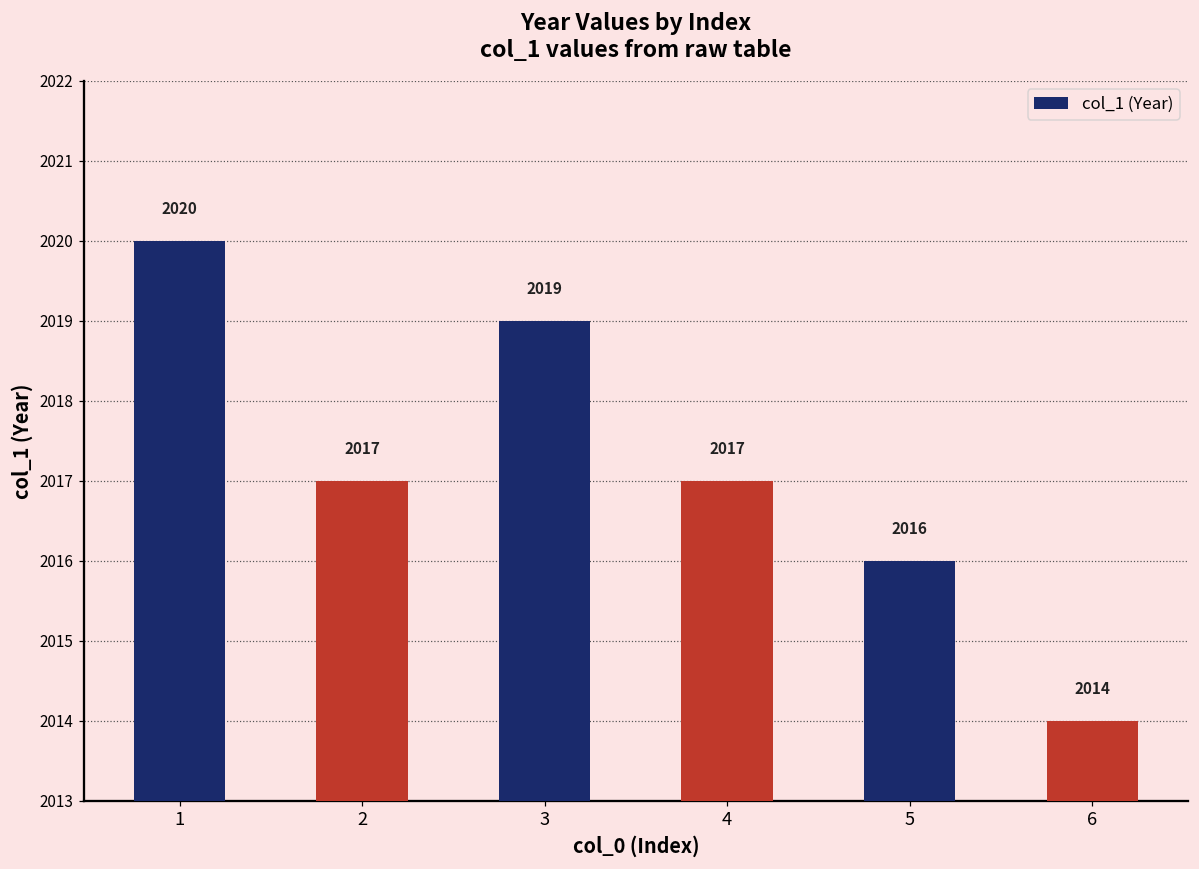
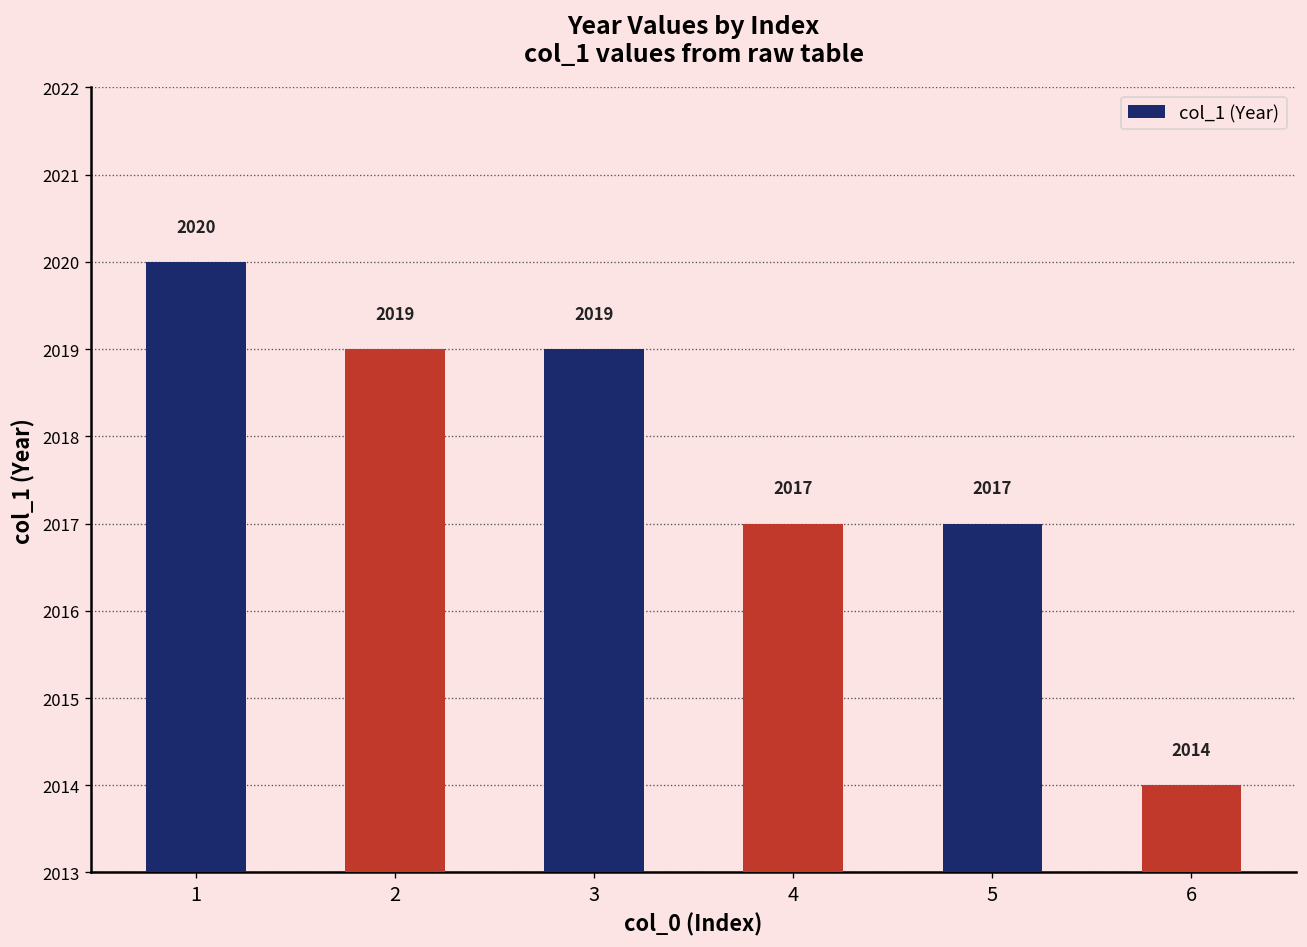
  {
    "1": 2020,
-   "2": 2017,
+   "2": 2019,
    "3": 2019,
    "4": 2017,
-   "5": 2016,
+   "5": 2017,
    "6": 2014
  }
